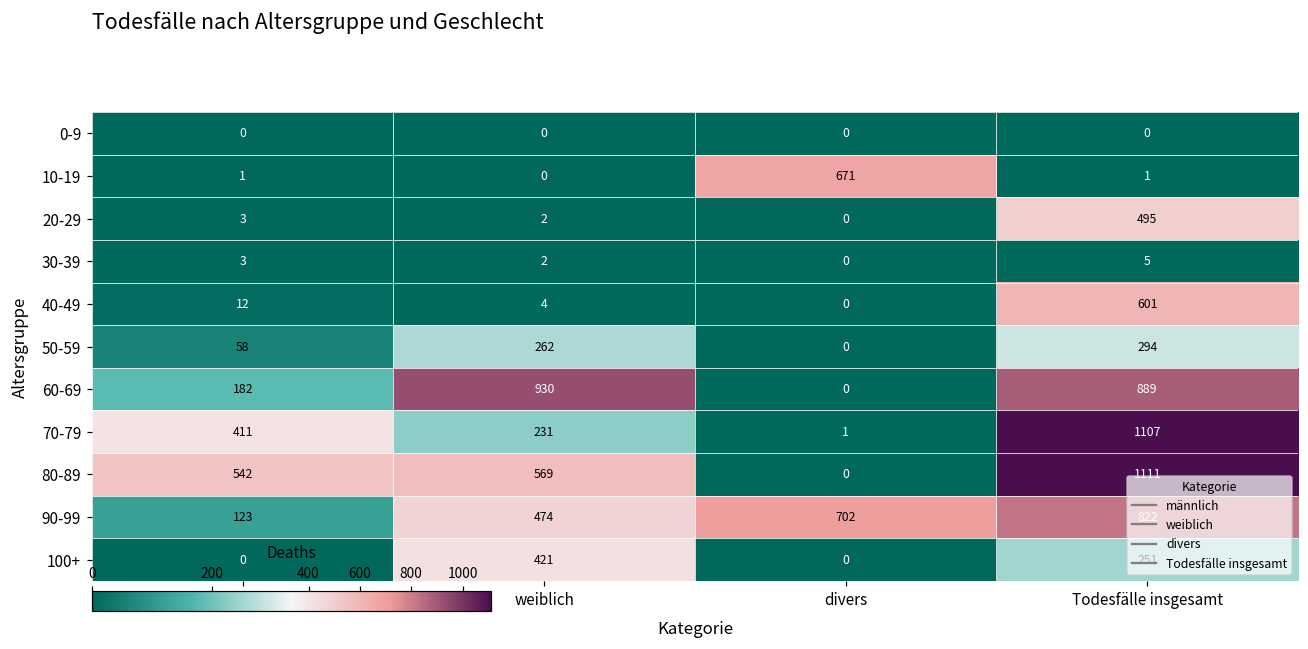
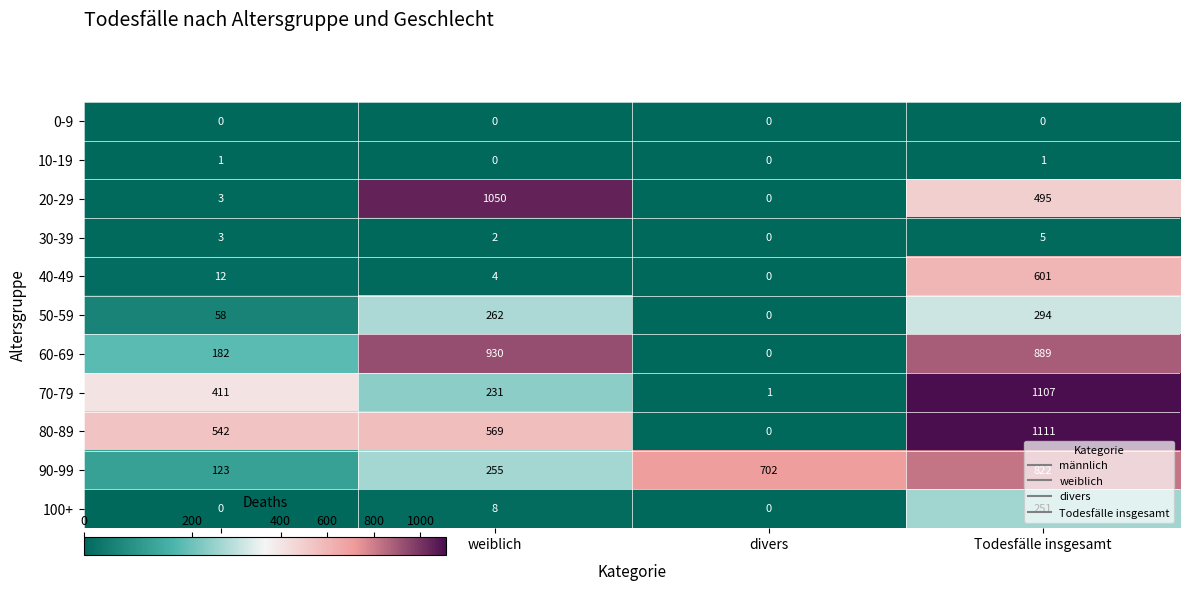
  {
    "0-9": {
      "weiblich": 0,
      "divers": 0,
      "Todesfälle insgesamt": 0
    },
    "10-19": {
      "weiblich": 0,
-     "divers": 671,
+     "divers": 0,
      "Todesfälle insgesamt": 1
    },
    "20-29": {
-     "weiblich": 2,
+     "weiblich": 1050,
      "divers": 0,
      "Todesfälle insgesamt": 495
    },
    "30-39": {
      "weiblich": 2,
      "divers": 0,
      "Todesfälle insgesamt": 5
    },
    "40-49": {
      "weiblich": 4,
      "divers": 0,
      "Todesfälle insgesamt": 601
    },
    "50-59": {
      "weiblich": 262,
      "divers": 0,
      "Todesfälle insgesamt": 294
    },
    "60-69": {
      "weiblich": 930,
      "divers": 0,
      "Todesfälle insgesamt": 889
    },
    "70-79": {
      "weiblich": 231,
      "divers": 1,
      "Todesfälle insgesamt": 1107
    },
    "80-89": {
      "weiblich": 569,
      "divers": 0,
      "Todesfälle insgesamt": 1111
    },
    "90-99": {
-     "weiblich": 474,
+     "weiblich": 255,
      "divers": 702
    },
    "100+": {
-     "weiblich": 421,
+     "weiblich": 8,
      "divers": 0
    }
  }
